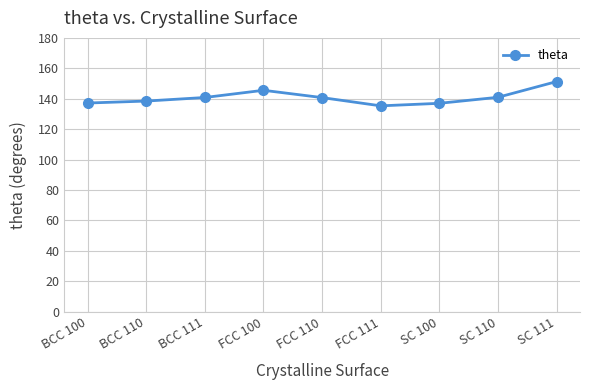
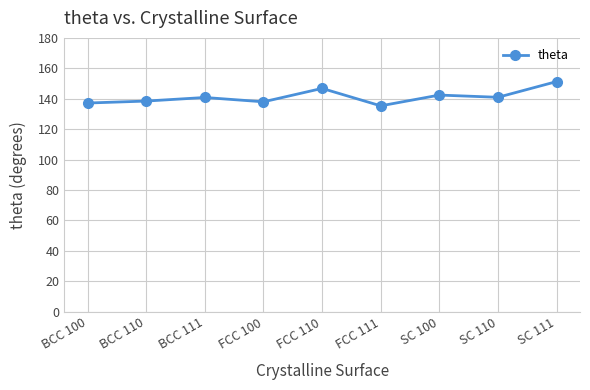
  {
    "BCC 100": 137,
    "BCC 110": 138,
    "BCC 111": 141,
-   "FCC 100": 146,
-   "FCC 110": 141,
+   "FCC 100": 138,
+   "FCC 110": 147,
    "FCC 111": 135,
-   "SC 100": 137,
+   "SC 100": 142,
    "SC 110": 141,
    "SC 111": 151
  }
